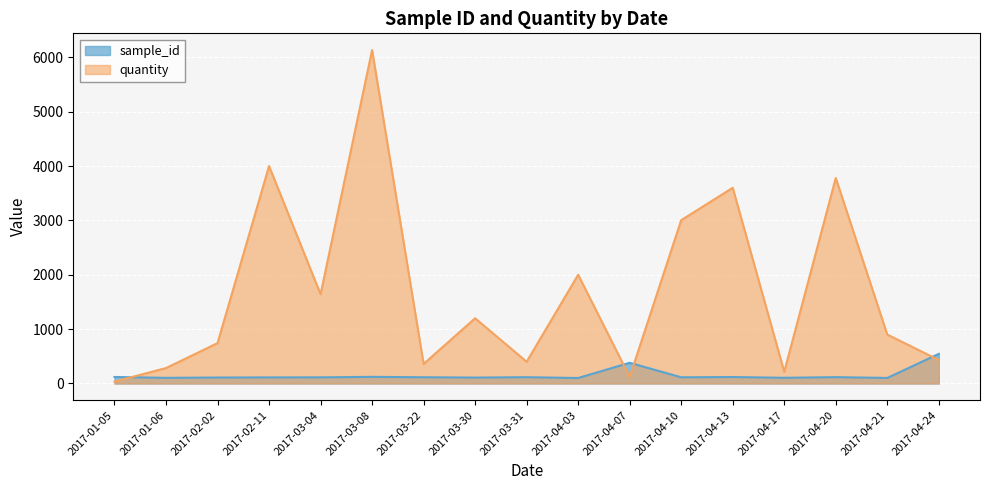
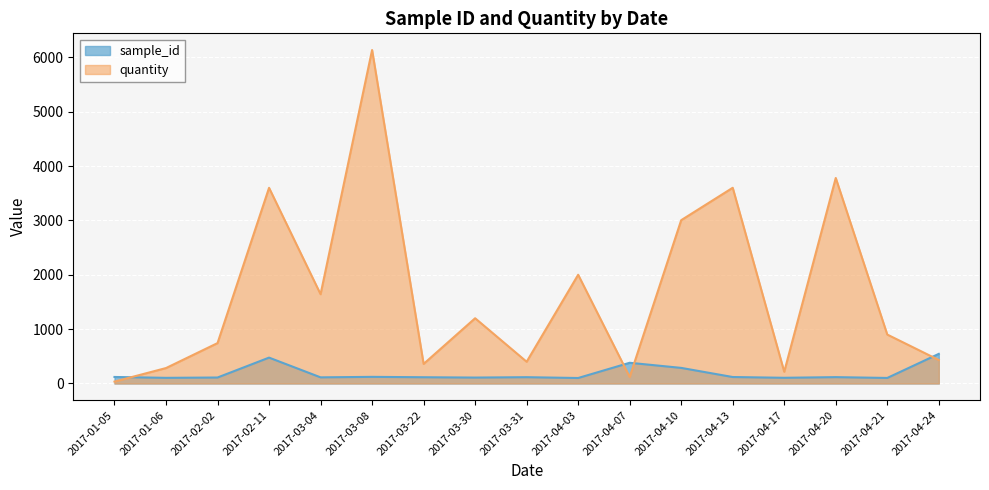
  {
    "sample_id": {
      "2017-01-05": 100,
      "2017-01-06": 100,
      "2017-02-02": 100,
-     "2017-02-11": 100,
+     "2017-02-11": 500,
      "2017-03-04": 100,
      "2017-03-08": 100,
      "2017-03-22": 100,
      "2017-03-30": 100,
      "2017-03-31": 100,
      "2017-04-03": 100,
      "2017-04-07": 400,
-     "2017-04-10": 100,
+     "2017-04-10": 300,
      "2017-04-13": 100,
      "2017-04-17": 100,
      "2017-04-20": 100,
      "2017-04-21": 100,
      "2017-04-24": 500
    },
    "quantity": {
      "2017-01-05": 0,
      "2017-01-06": 300,
      "2017-02-02": 700,
-     "2017-02-11": 4000,
+     "2017-02-11": 3600,
      "2017-03-04": 1600,
      "2017-03-08": 6100,
      "2017-03-22": 400,
      "2017-03-30": 1200,
      "2017-03-31": 400,
      "2017-04-03": 2000,
      "2017-04-07": 100,
      "2017-04-10": 3000,
      "2017-04-13": 3600,
      "2017-04-17": 200,
      "2017-04-20": 3800,
      "2017-04-21": 900,
      "2017-04-24": 400
    }
  }
